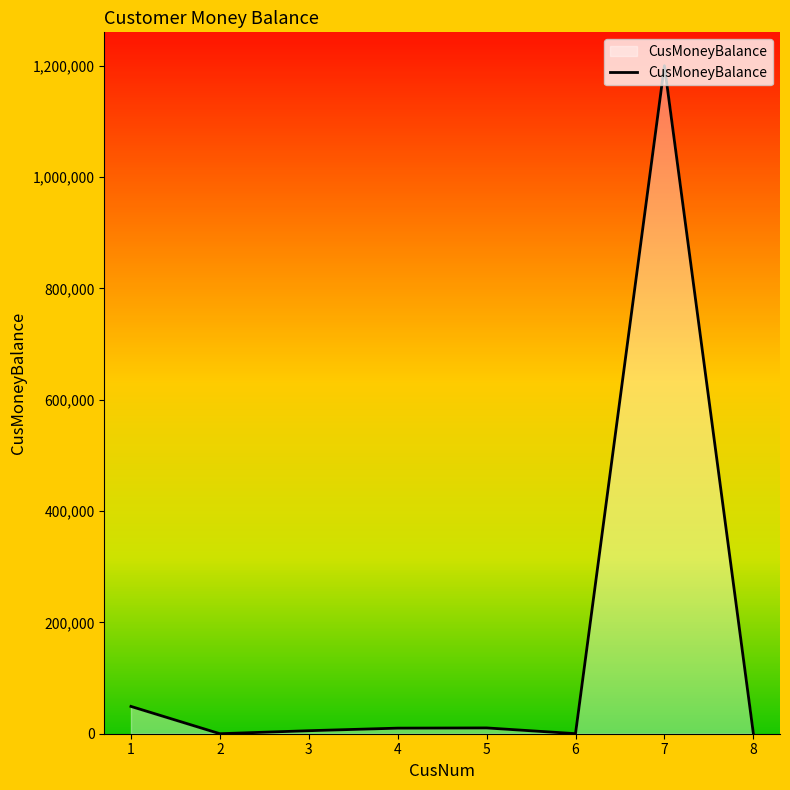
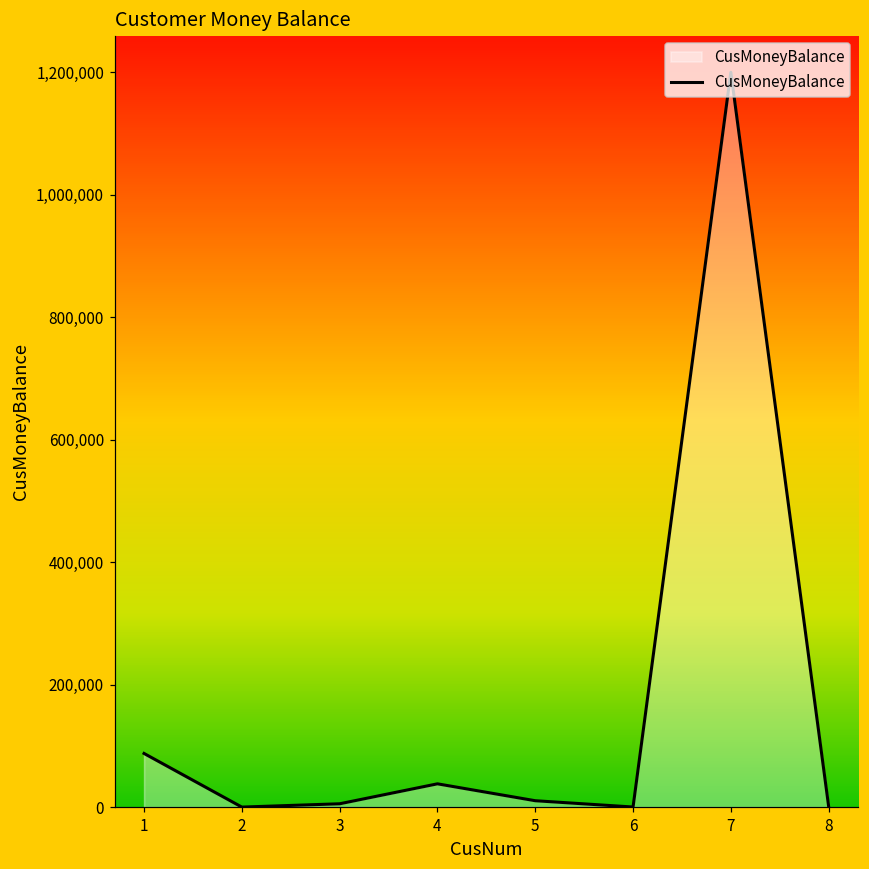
  {
-   "1": "50,000",
+   "1": "90,000",
    "2": "0",
    "3": "10,000",
-   "4": "10,000",
+   "4": "40,000",
    "5": "10,000",
    "6": "0",
    "8": "0"
  }
